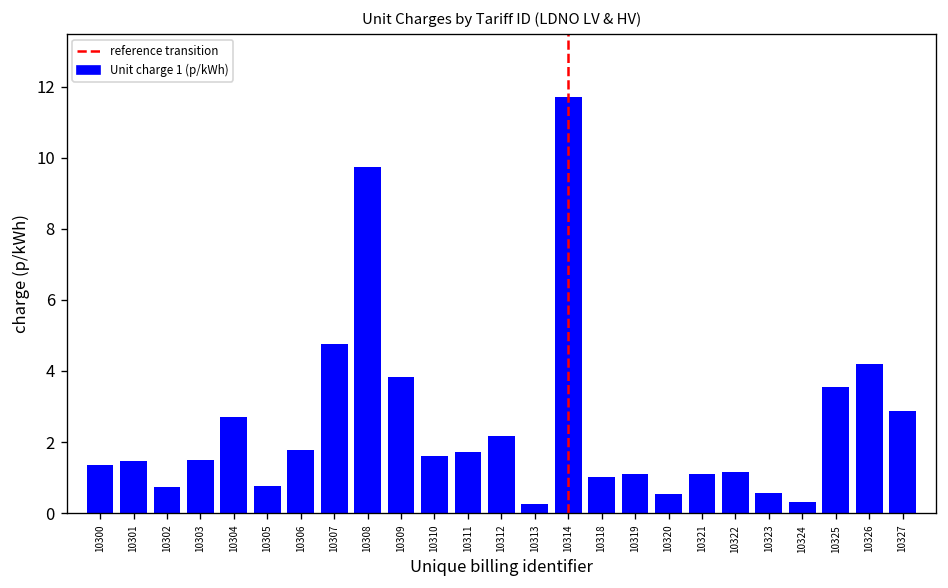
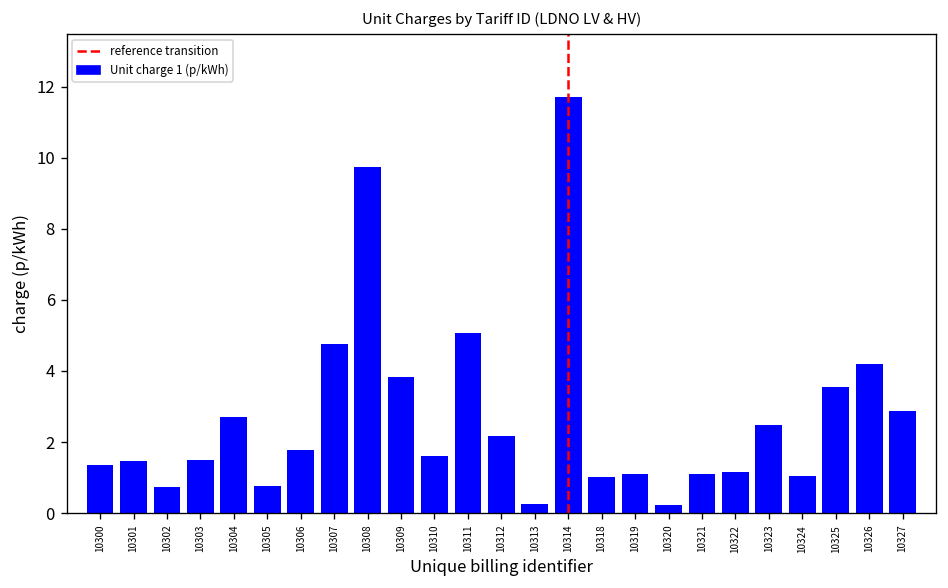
  {
    "10300": 1.3,
    "10301": 1.5,
    "10302": 0.7,
    "10303": 1.5,
    "10304": 2.7,
    "10305": 0.8,
    "10306": 1.8,
    "10307": 4.8,
    "10308": 9.7,
    "10309": 3.8,
    "10310": 1.6,
-   "10311": 1.7,
+   "10311": 5.1,
    "10312": 2.2,
    "10313": 0.3,
    "10314": 11.7,
    "10318": 1.0,
    "10319": 1.1,
-   "10320": 0.5,
+   "10320": 0.2,
    "10321": 1.1,
    "10322": 1.1,
-   "10323": 0.6,
-   "10324": 0.3,
+   "10323": 2.5,
+   "10324": 1.1,
    "10325": 3.6,
    "10326": 4.2,
    "10327": 2.9
  }
